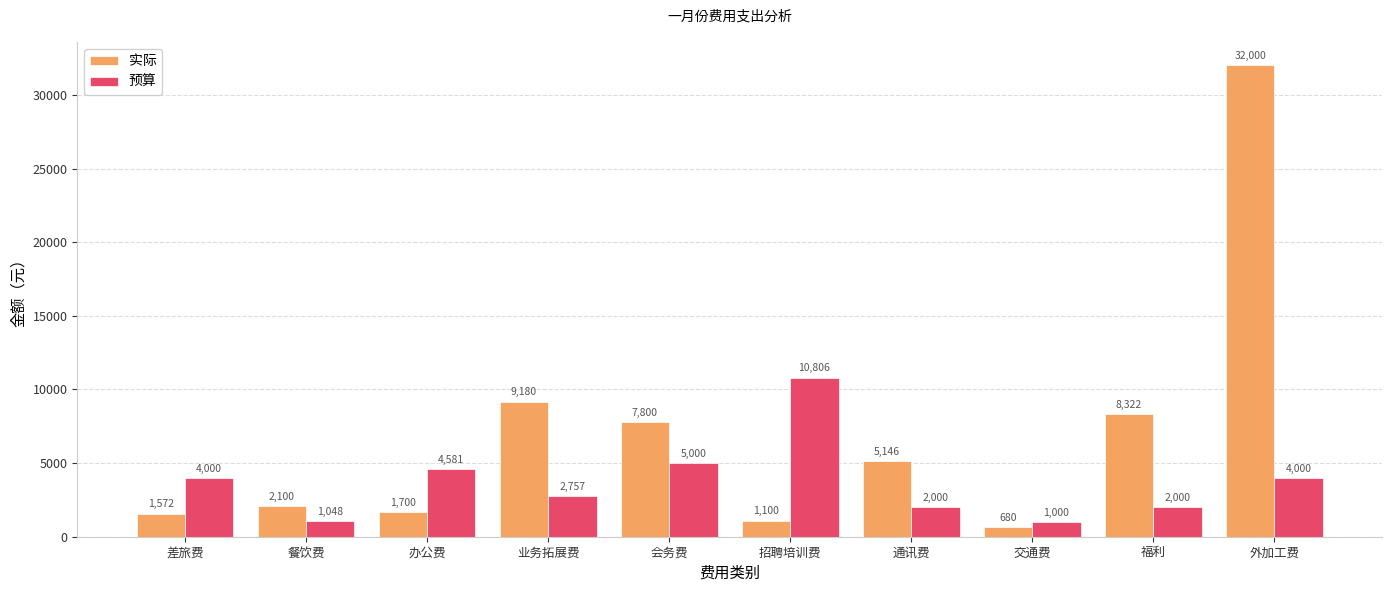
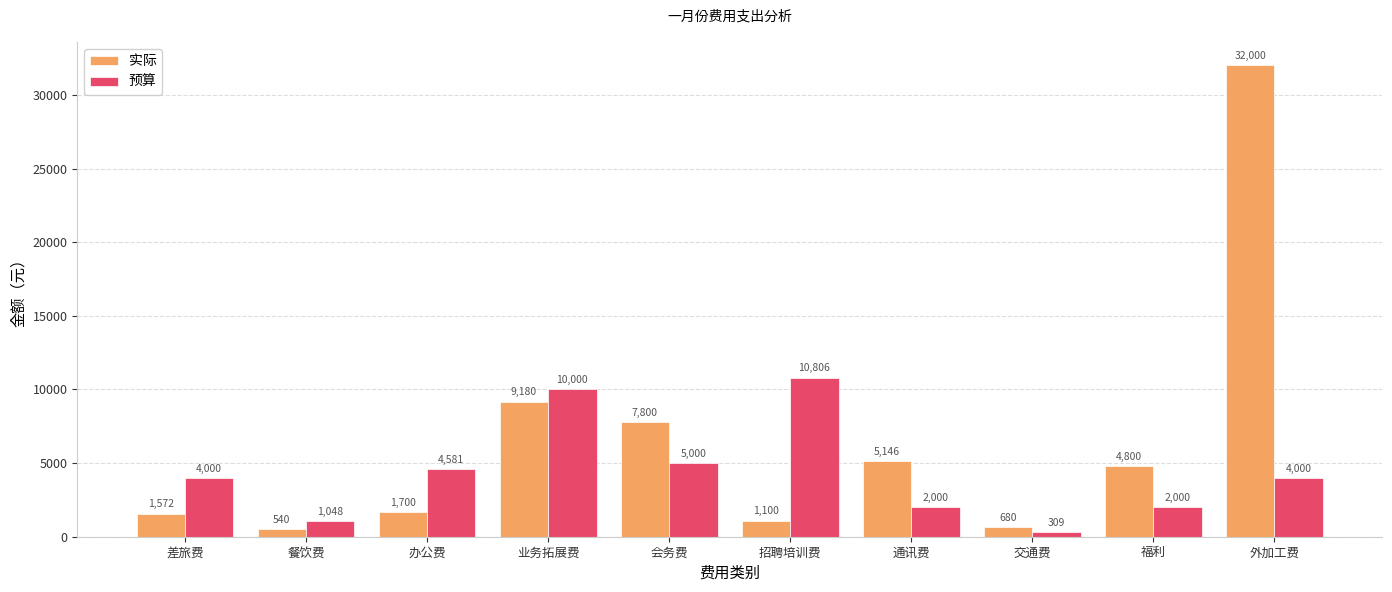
  {
    "实际": {
      "差旅费": "1,572",
-     "餐饮费": "2,100",
+     "餐饮费": "540",
      "办公费": "1,700",
      "业务拓展费": "9,180",
      "会务费": "7,800",
      "招聘培训费": "1,100",
      "通讯费": "5,146",
      "交通费": "680",
-     "福利": "8,322",
+     "福利": "4,800",
      "外加工费": "32,000"
    },
    "预算": {
      "差旅费": "4,000",
      "餐饮费": "1,048",
      "办公费": "4,581",
-     "业务拓展费": "2,757",
+     "业务拓展费": "10,000",
      "会务费": "5,000",
      "招聘培训费": "10,806",
      "通讯费": "2,000",
-     "交通费": "1,000",
+     "交通费": "309",
      "福利": "2,000",
      "外加工费": "4,000"
    }
  }
